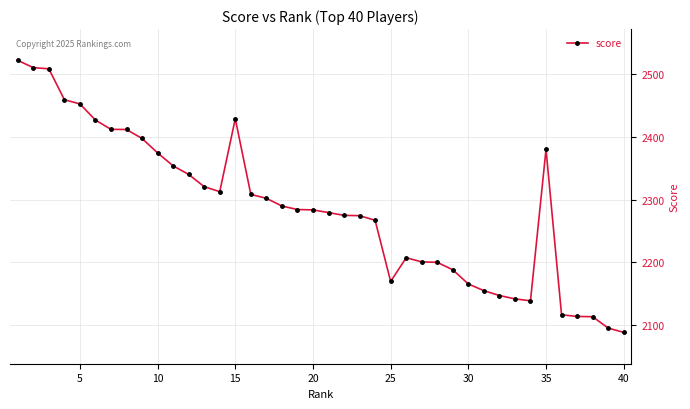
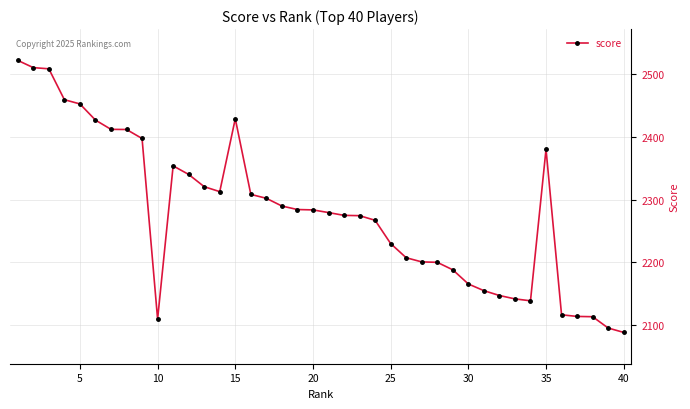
  {
    "5": 2450,
-   "10": 2370,
+   "10": 2110,
    "15": 2430,
    "20": 2280,
-   "25": 2170,
+   "25": 2230,
    "30": 2170,
    "35": 2380,
    "40": 2090
  }
